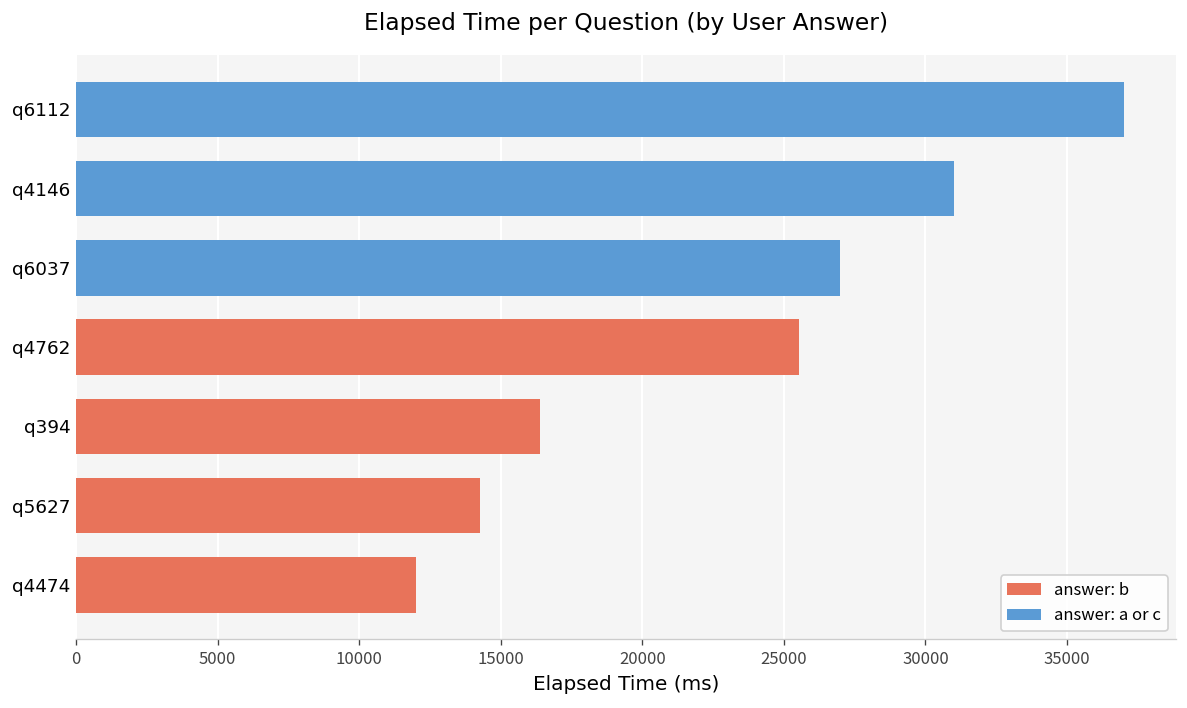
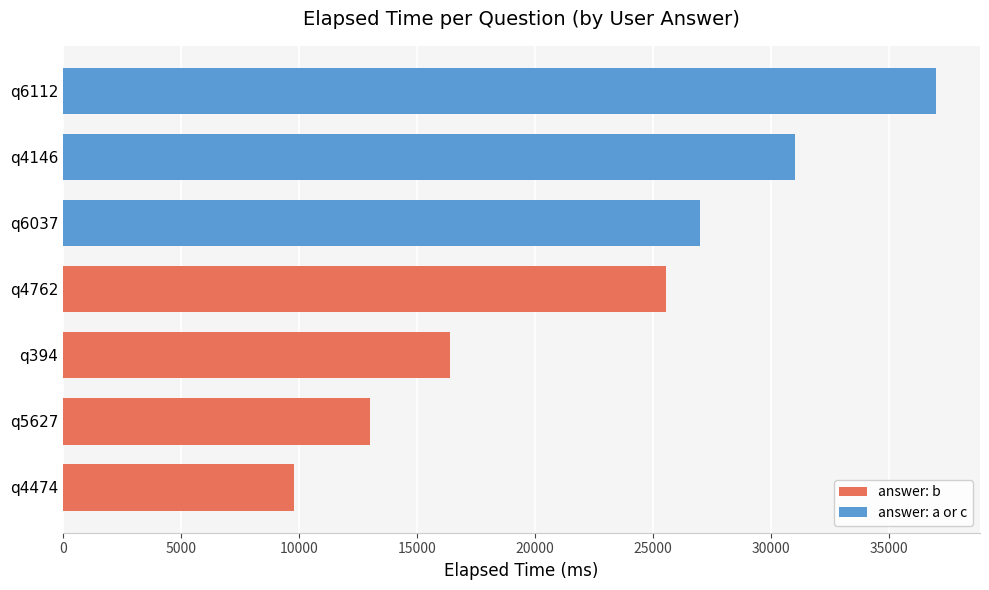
  {
    "q6112": 37000,
    "q4146": 31000,
    "q6037": 27000,
    "q4762": 25500,
    "q394": 16400,
-   "q5627": 14300,
-   "q4474": 12000
+   "q5627": 13000,
+   "q4474": 9800
  }
